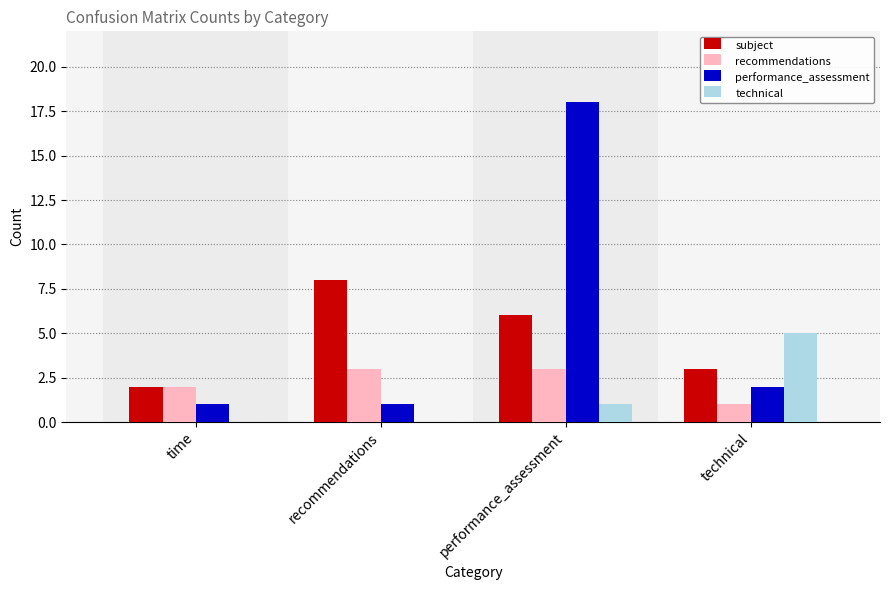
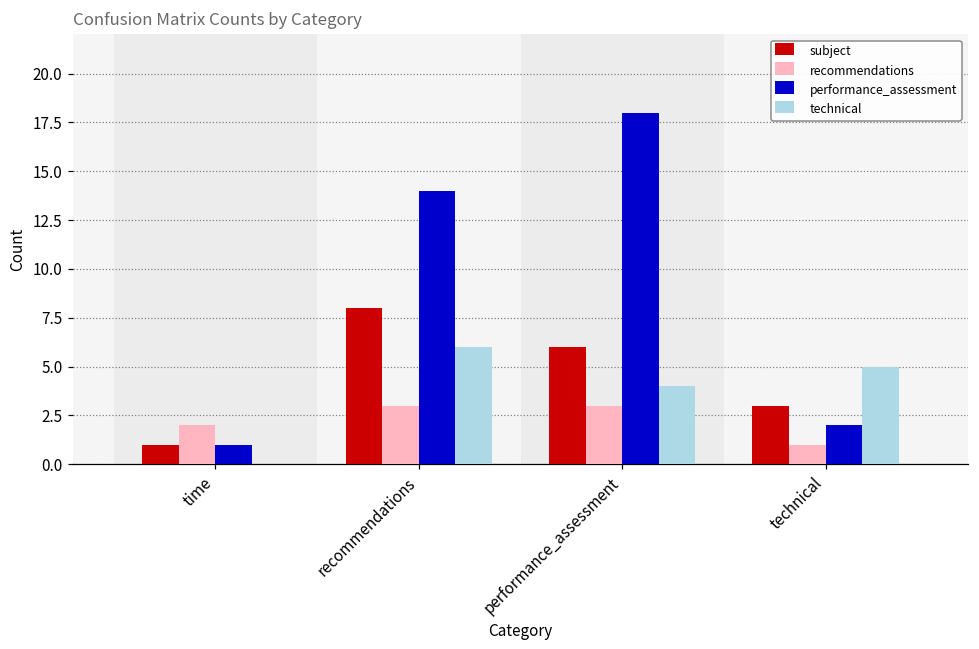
  {
    "subject": {
-     "time": 2,
+     "time": 1,
      "recommendations": 8,
      "performance_assessment": 6,
      "technical": 3
    },
    "recommendations": {
      "time": 2,
      "recommendations": 3,
      "performance_assessment": 3,
      "technical": 1
    },
    "performance_assessment": {
      "time": 1,
-     "recommendations": 1,
+     "recommendations": 14,
      "performance_assessment": 18,
      "technical": 2
    },
    "technical": {
      "time": 0,
-     "recommendations": 0,
-     "performance_assessment": 1,
+     "recommendations": 6,
+     "performance_assessment": 4,
      "technical": 5
    }
  }
